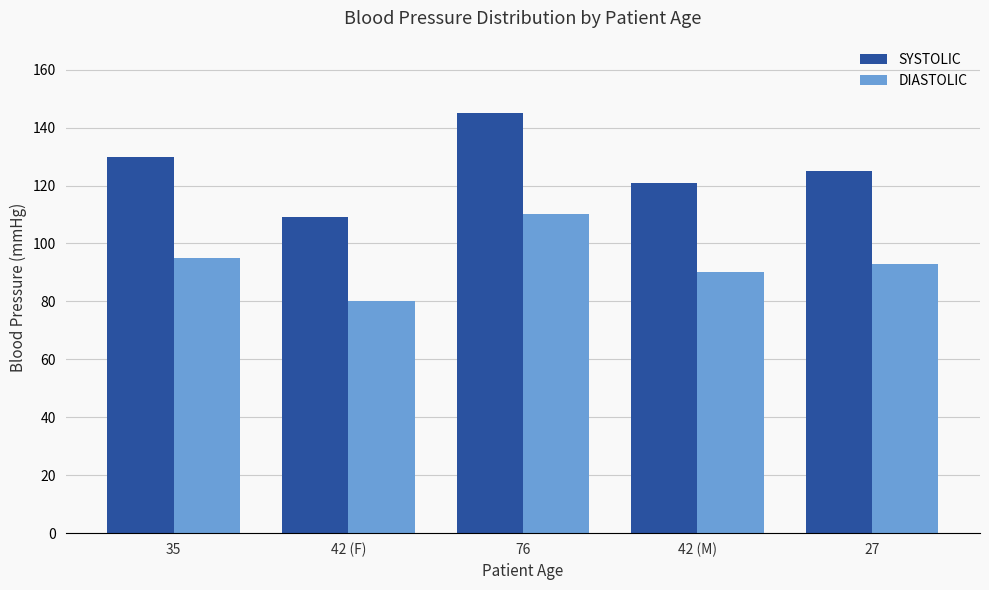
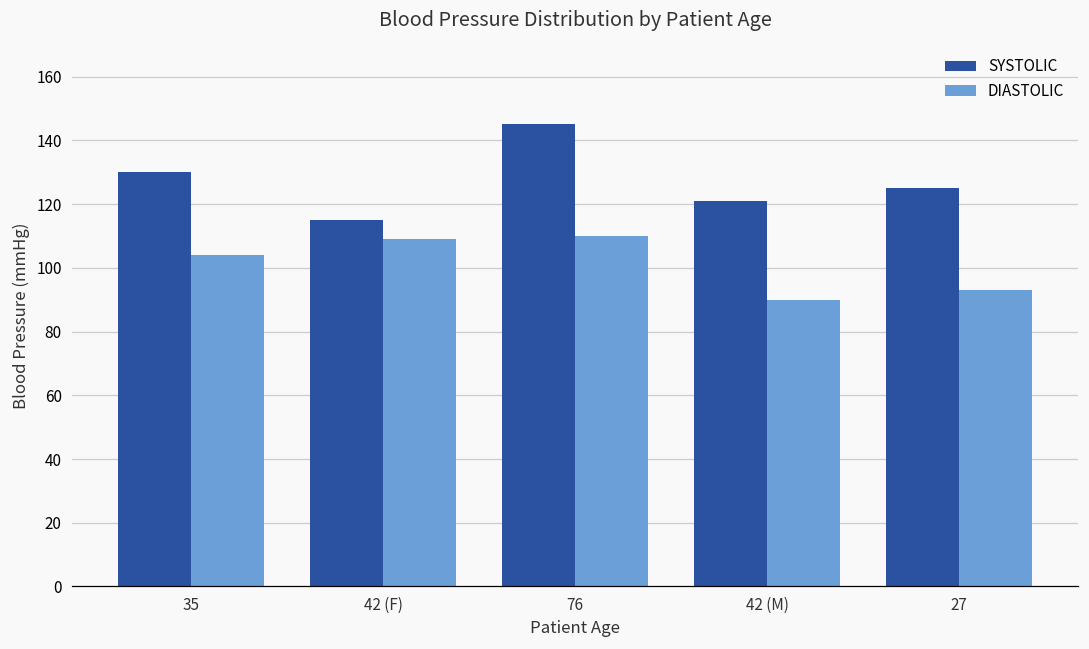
  {
    "SYSTOLIC": {
      "35": 130,
-     "42 (F)": 109,
+     "42 (F)": 115,
      "76": 145,
      "42 (M)": 121,
      "27": 125
    },
    "DIASTOLIC": {
-     "35": 95,
-     "42 (F)": 80,
+     "35": 104,
+     "42 (F)": 109,
      "76": 110,
      "42 (M)": 90,
      "27": 93
    }
  }
